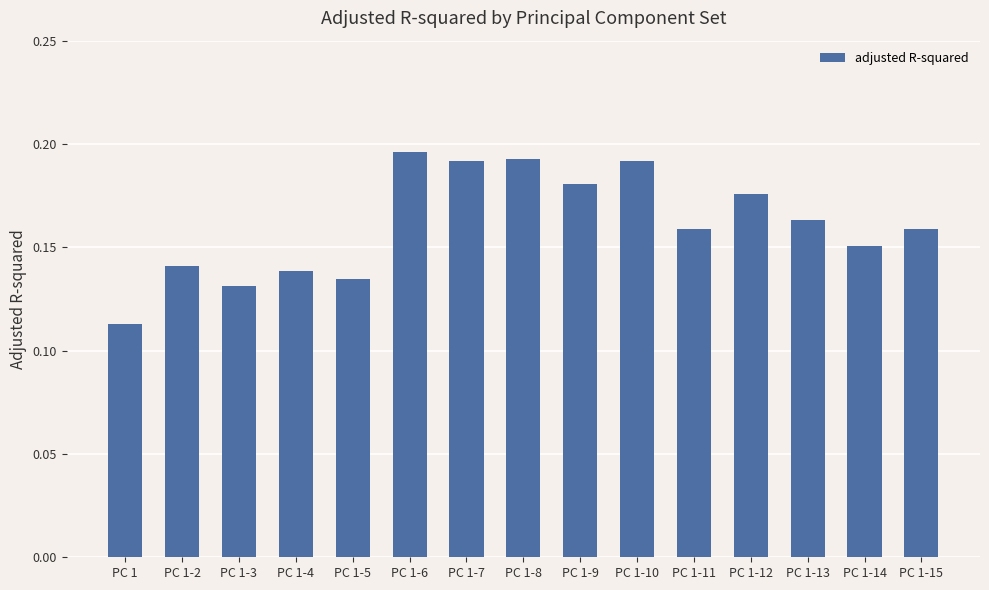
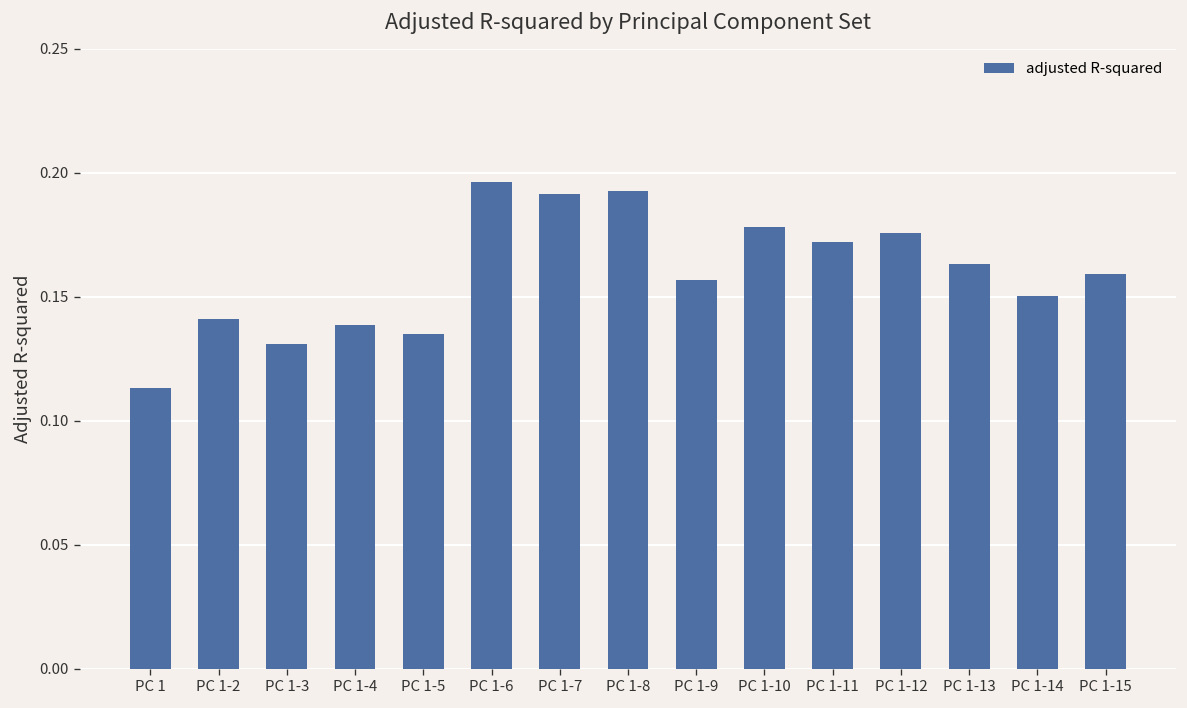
  {
    "PC 1": 0.113,
    "PC 1-2": 0.141,
    "PC 1-3": 0.131,
    "PC 1-4": 0.138,
    "PC 1-5": 0.135,
    "PC 1-6": 0.196,
    "PC 1-7": 0.192,
    "PC 1-8": 0.193,
-   "PC 1-9": 0.181,
-   "PC 1-10": 0.192,
-   "PC 1-11": 0.159,
+   "PC 1-9": 0.157,
+   "PC 1-10": 0.178,
+   "PC 1-11": 0.172,
    "PC 1-12": 0.176,
    "PC 1-13": 0.163,
    "PC 1-14": 0.150,
    "PC 1-15": 0.159
  }
